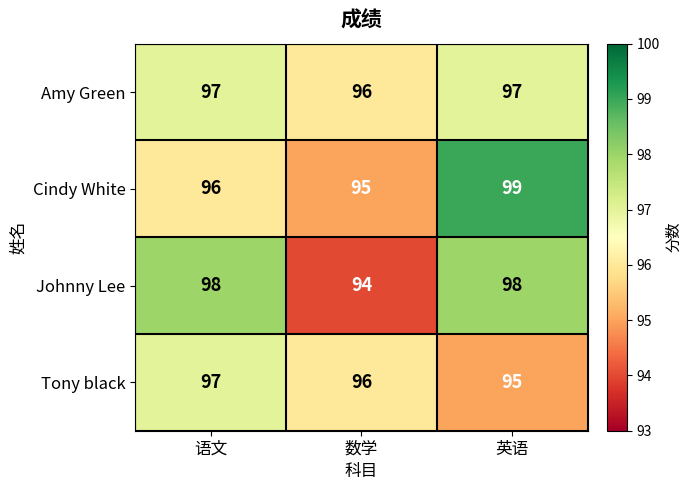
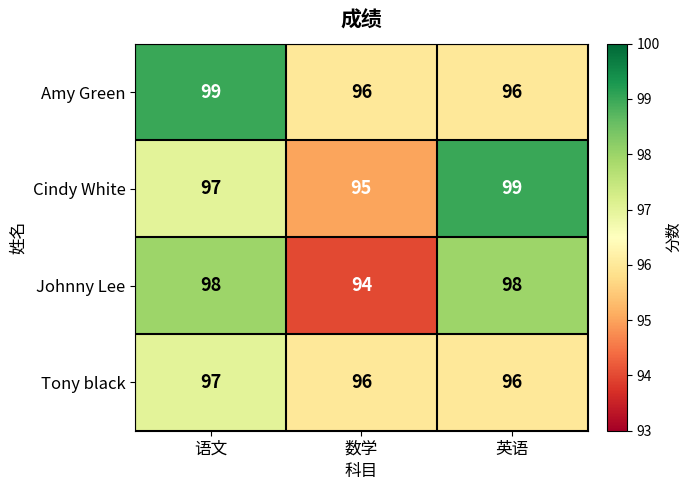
  {
    "Amy Green": {
-     "语文": 97,
+     "语文": 99,
      "数学": 96,
-     "英语": 97
+     "英语": 96
    },
    "Cindy White": {
-     "语文": 96,
+     "语文": 97,
      "数学": 95,
      "英语": 99
    },
    "Johnny Lee": {
      "语文": 98,
      "数学": 94,
      "英语": 98
    },
    "Tony black": {
      "语文": 97,
      "数学": 96,
-     "英语": 95
+     "英语": 96
    }
  }
